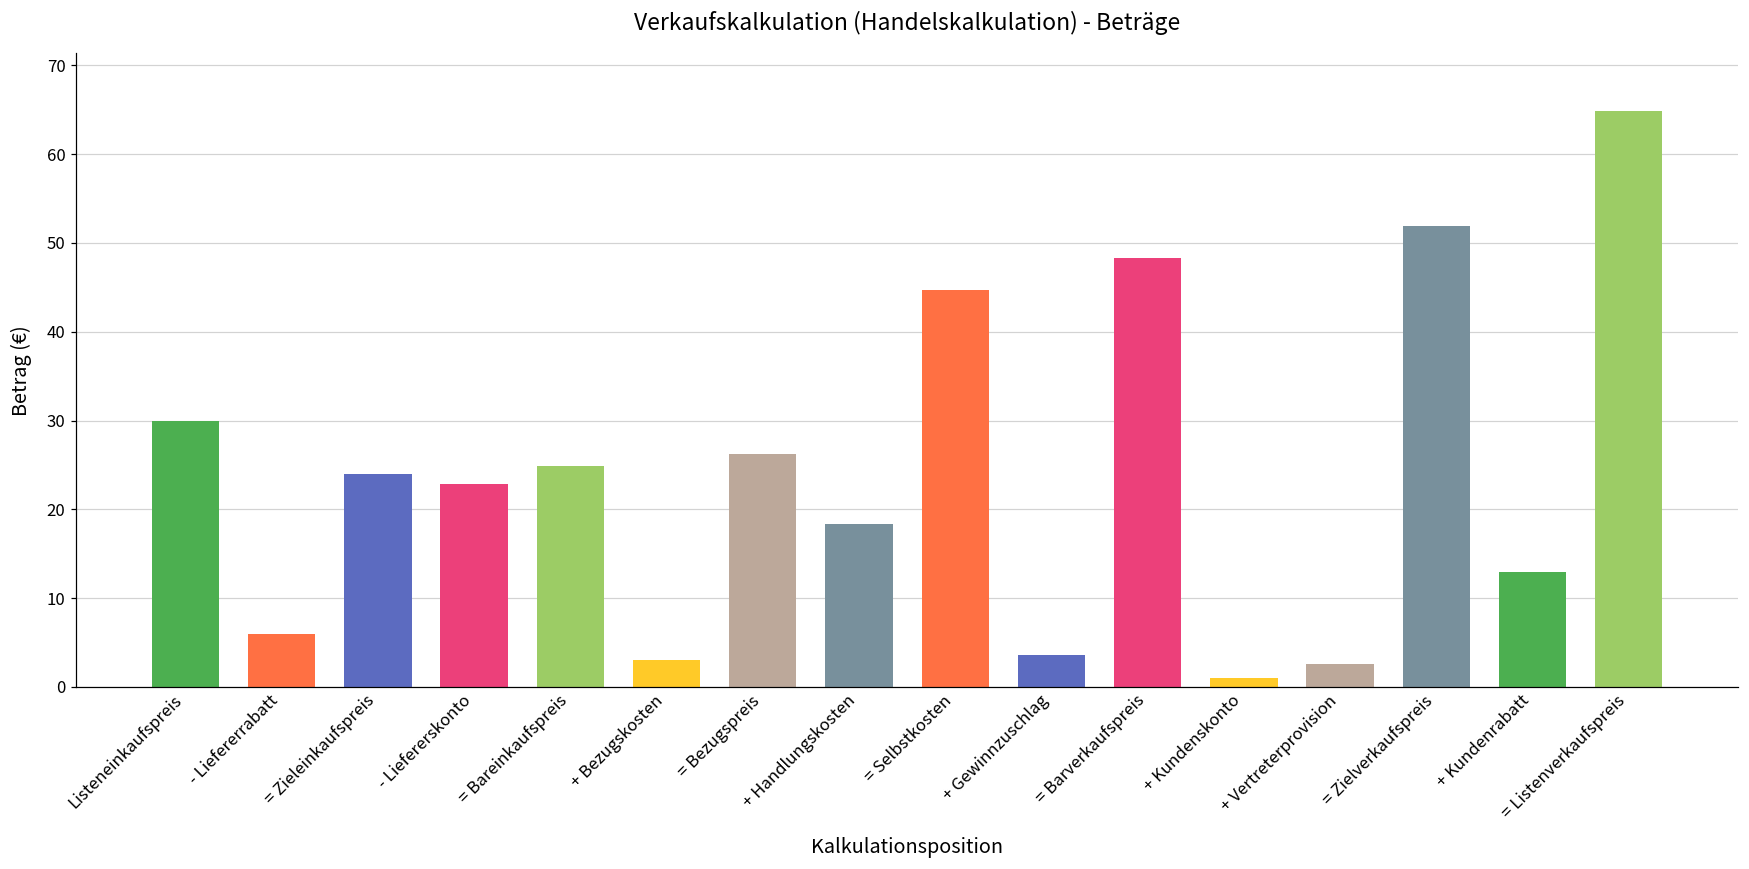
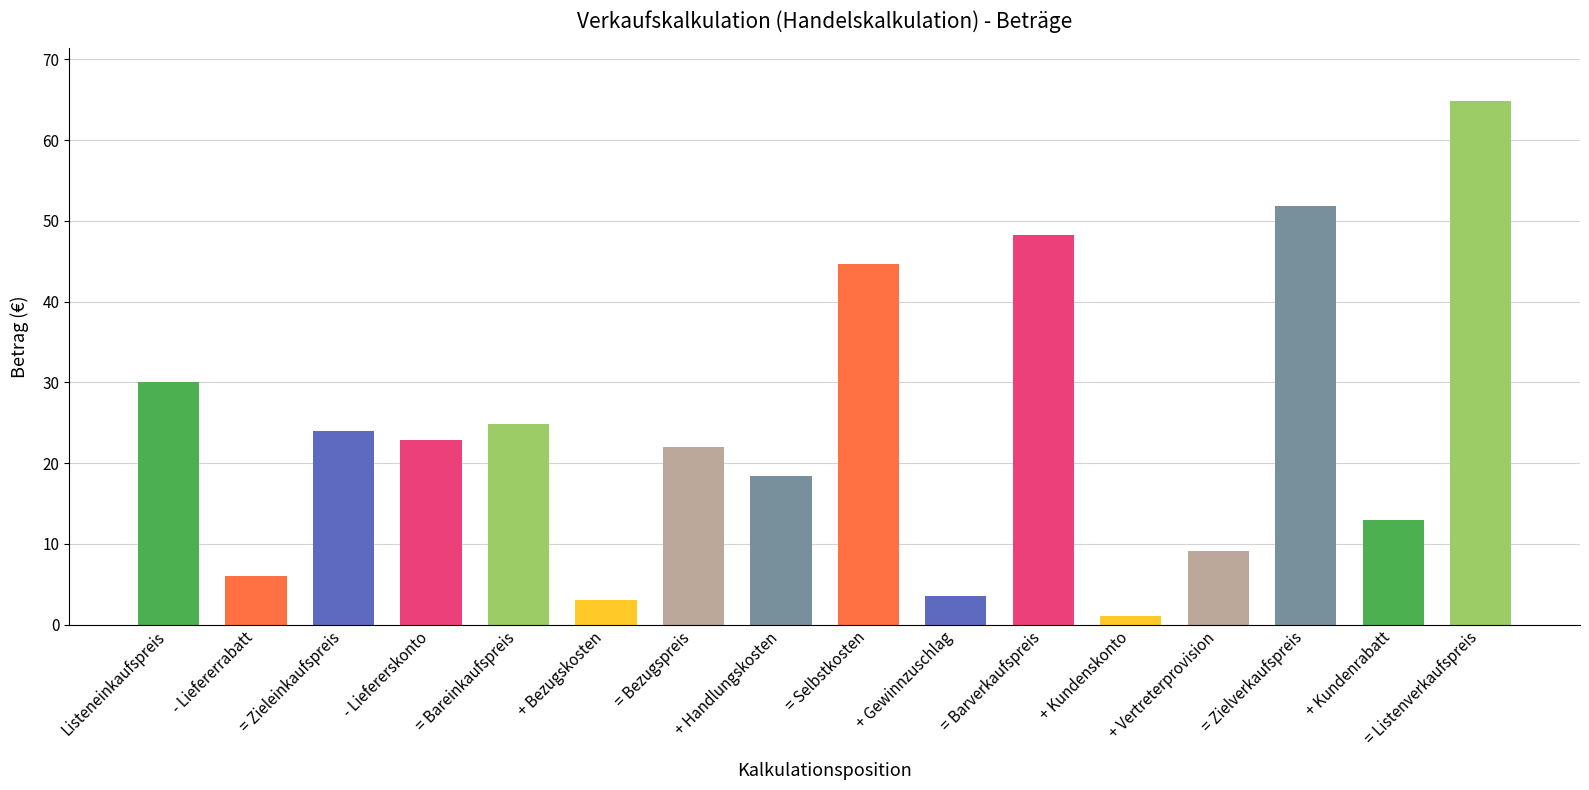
  {
    "Listeneinkaufspreis": 30,
    "- Liefererrabatt": 6,
    "= Zieleinkaufspreis": 24,
    "- Liefererskonto": 23,
    "= Bareinkaufspreis": 25,
    "+ Bezugskosten": 3,
-   "= Bezugspreis": 26,
+   "= Bezugspreis": 22,
    "+ Handlungskosten": 18,
    "= Selbstkosten": 45,
    "+ Gewinnzuschlag": 4,
    "= Barverkaufspreis": 48,
    "+ Kundenskonto": 1,
-   "+ Vertreterprovision": 3,
+   "+ Vertreterprovision": 9,
    "= Zielverkaufspreis": 52,
    "+ Kundenrabatt": 13,
    "= Listenverkaufspreis": 65
  }
